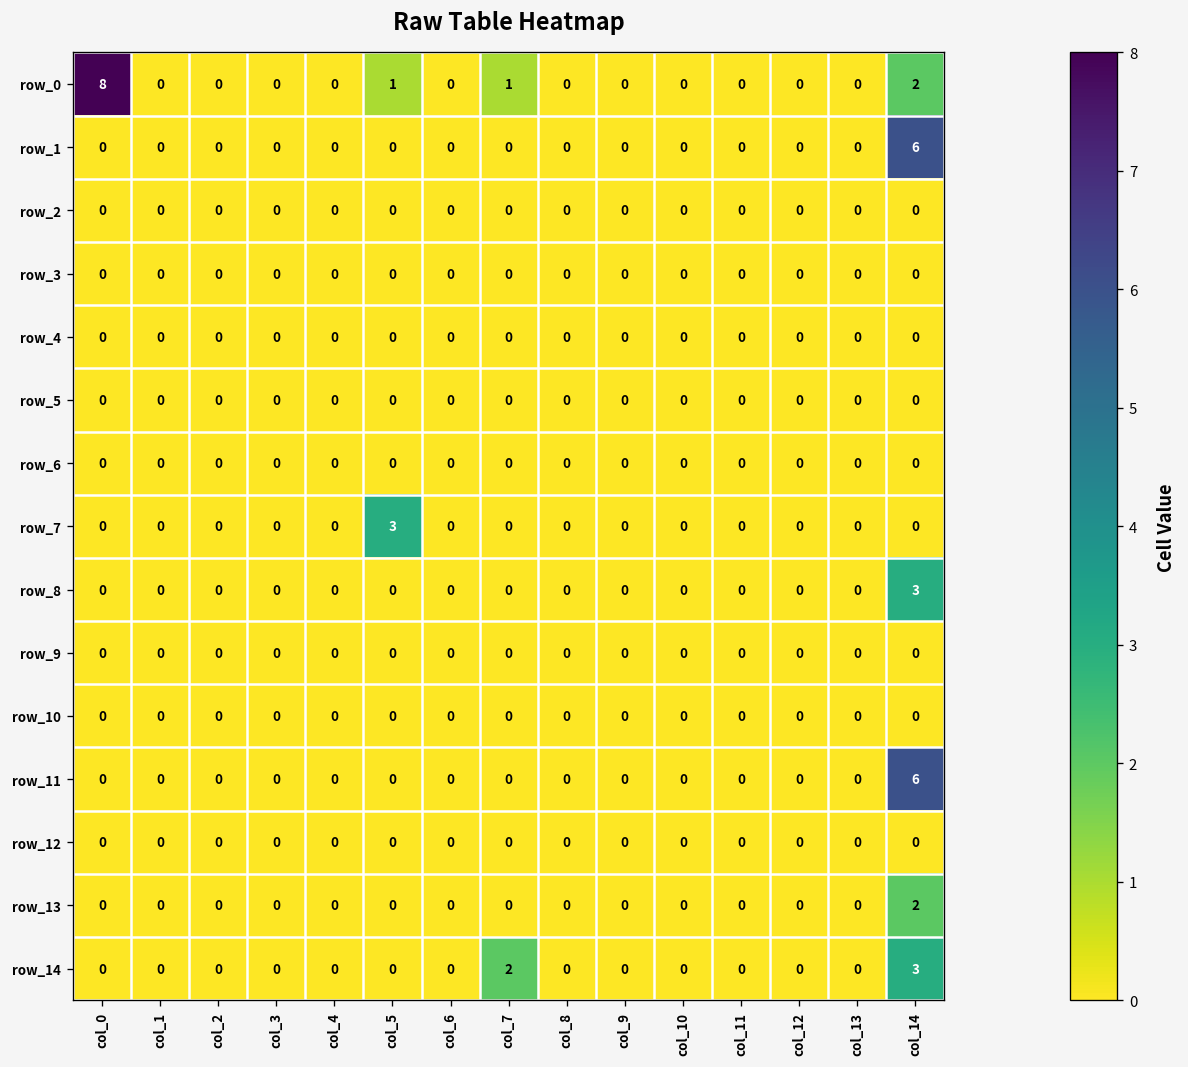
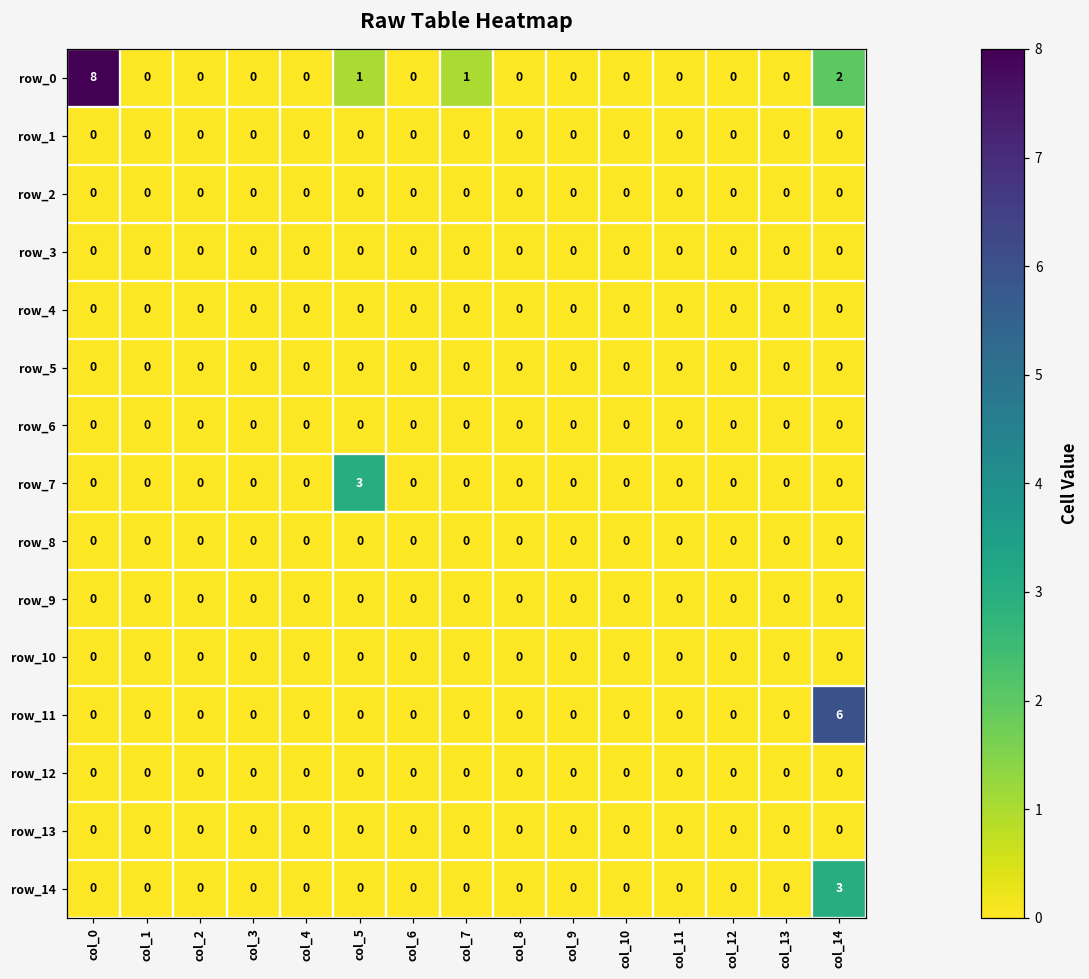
  {
    "row_1": {
      "col_0": 0,
      "col_1": 0,
      "col_2": 0,
      "col_3": 0,
      "col_4": 0,
      "col_5": 0,
      "col_6": 0,
      "col_7": 0,
      "col_8": 0,
      "col_9": 0,
      "col_10": 0,
      "col_11": 0,
      "col_12": 0,
      "col_13": 0,
-     "col_14": 6
+     "col_14": 0
    },
    "row_8": {
      "col_0": 0,
      "col_1": 0,
      "col_2": 0,
      "col_3": 0,
      "col_4": 0,
      "col_5": 0,
      "col_6": 0,
      "col_7": 0,
      "col_8": 0,
      "col_9": 0,
      "col_10": 0,
      "col_11": 0,
      "col_12": 0,
      "col_13": 0,
-     "col_14": 3
+     "col_14": 0
    },
    "row_13": {
      "col_0": 0,
      "col_1": 0,
      "col_2": 0,
      "col_3": 0,
      "col_4": 0,
      "col_5": 0,
      "col_6": 0,
      "col_7": 0,
      "col_8": 0,
      "col_9": 0,
      "col_10": 0,
      "col_11": 0,
      "col_12": 0,
      "col_13": 0,
-     "col_14": 2
+     "col_14": 0
    },
    "row_14": {
      "col_0": 0,
      "col_1": 0,
      "col_2": 0,
      "col_3": 0,
      "col_4": 0,
      "col_5": 0,
      "col_6": 0,
-     "col_7": 2,
+     "col_7": 0,
      "col_8": 0,
      "col_9": 0,
      "col_10": 0,
      "col_11": 0,
      "col_12": 0,
      "col_13": 0,
      "col_14": 3
    }
  }
